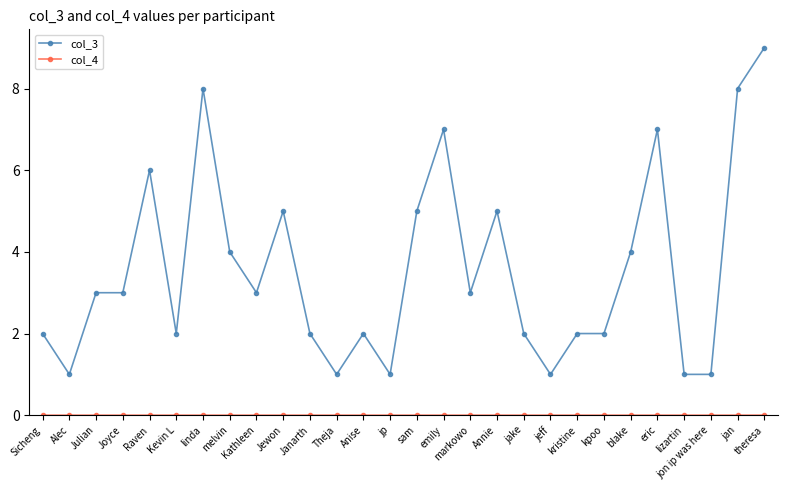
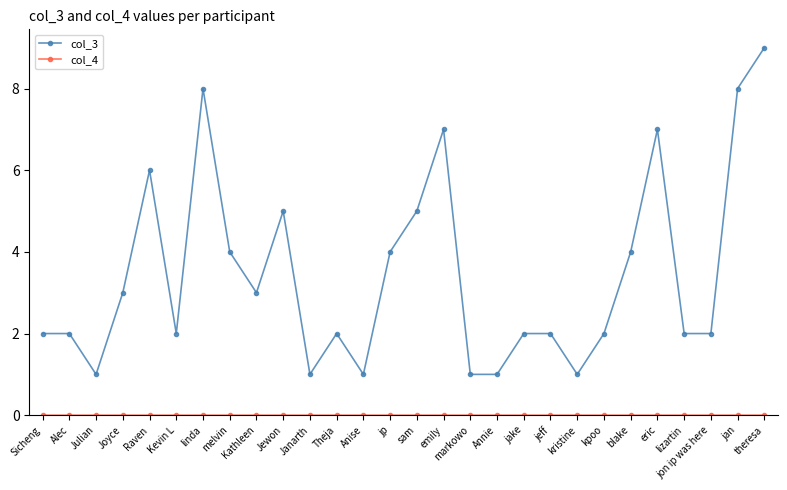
  {
    "col_3": {
      "Sicheng": 2,
-     "Alec": 1,
-     "Julian": 3,
+     "Alec": 2,
+     "Julian": 1,
      "Joyce": 3,
      "Raven": 6,
      "Kevin L": 2,
      "linda": 8,
      "melvin": 4,
      "Kathleen": 3,
      "Jewon": 5,
-     "Janarth": 2,
-     "Theja": 1,
-     "Anise": 2,
-     "jp": 1,
+     "Janarth": 1,
+     "Theja": 2,
+     "Anise": 1,
+     "jp": 4,
      "sam": 5,
      "emily": 7,
-     "markowo": 3,
-     "Annie": 5,
+     "markowo": 1,
+     "Annie": 1,
      "jake": 2,
-     "jeff": 1,
-     "kristine": 2,
+     "jeff": 2,
+     "kristine": 1,
      "kpoo": 2,
      "blake": 4,
      "eric": 7,
-     "lizartin": 1,
-     "jon ip was here": 1,
+     "lizartin": 2,
+     "jon ip was here": 2,
      "jan": 8,
      "theresa": 9
    },
    "col_4": {
      "Sicheng": 0,
      "Alec": 0,
      "Julian": 0,
      "Joyce": 0,
      "Raven": 0,
      "Kevin L": 0,
      "linda": 0,
      "melvin": 0,
      "Kathleen": 0,
      "Jewon": 0,
      "Janarth": 0,
      "Theja": 0,
      "Anise": 0,
      "jp": 0,
      "sam": 0,
      "emily": 0,
      "markowo": 0,
      "Annie": 0,
      "jake": 0,
      "jeff": 0,
      "kristine": 0,
      "kpoo": 0,
      "blake": 0,
      "eric": 0,
      "lizartin": 0,
      "jon ip was here": 0,
      "jan": 0,
      "theresa": 0
    }
  }
